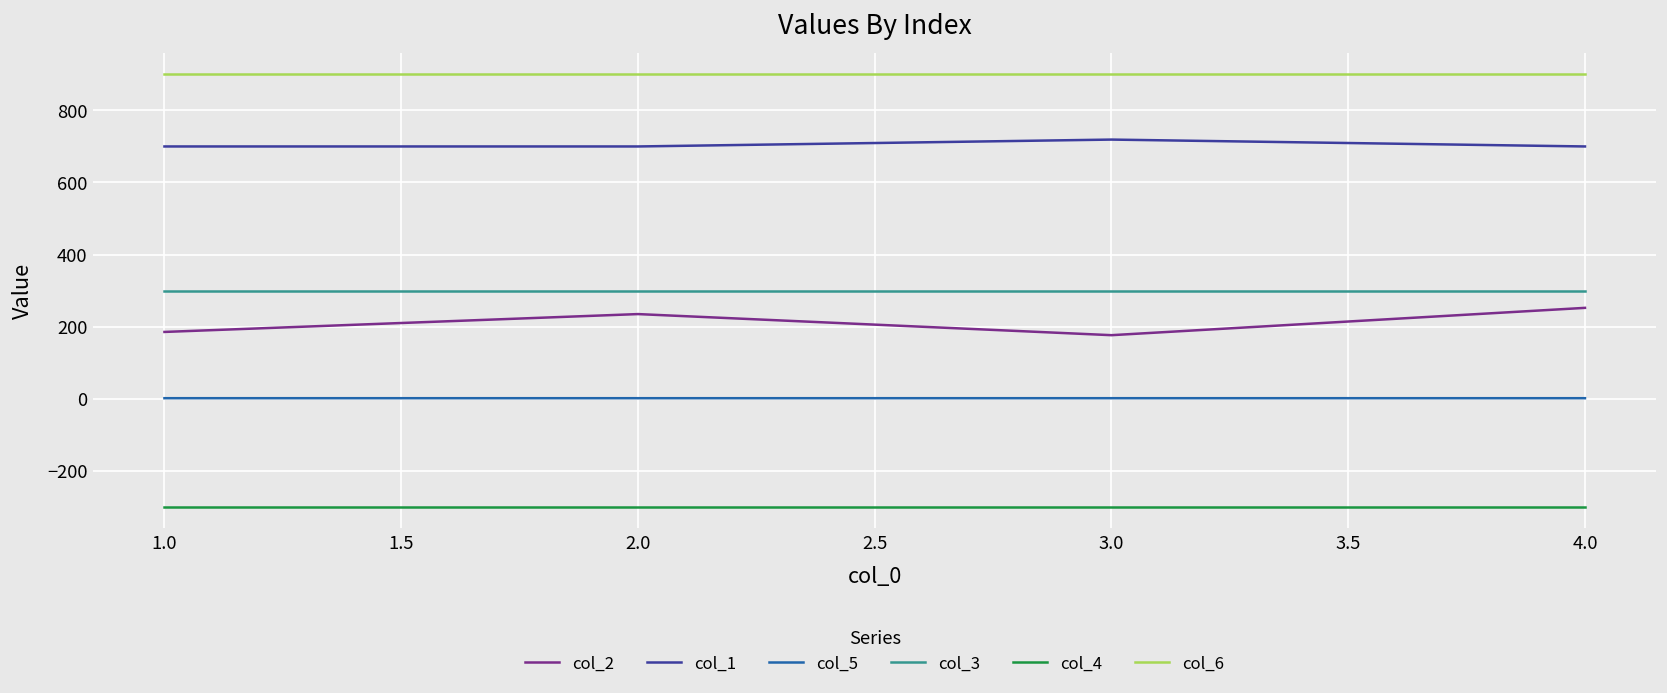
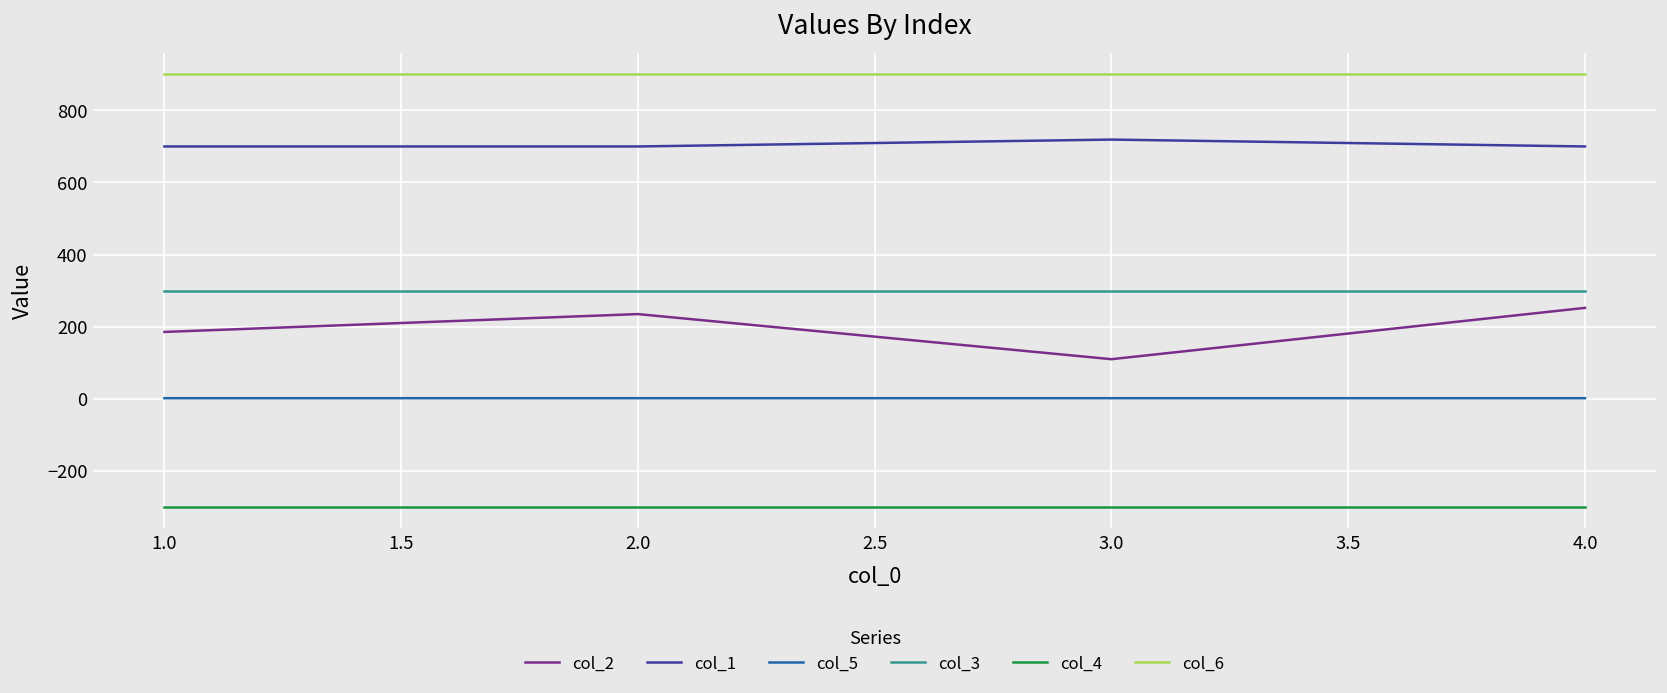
  {
    "col_2": {
      "1.0": 190,
      "2.0": 230,
-     "3.0": 180,
+     "3.0": 110,
      "4.0": 250
    },
    "col_3": {
      "1.0": 300,
      "2.0": 300,
      "3.0": 300,
      "4.0": 300
    },
    "col_4": {
      "1.0": -300,
      "2.0": -300,
      "3.0": -300,
      "4.0": -300
    },
    "col_6": {
      "1.0": 900,
      "2.0": 900,
      "3.0": 900,
      "4.0": 900
    }
  }
